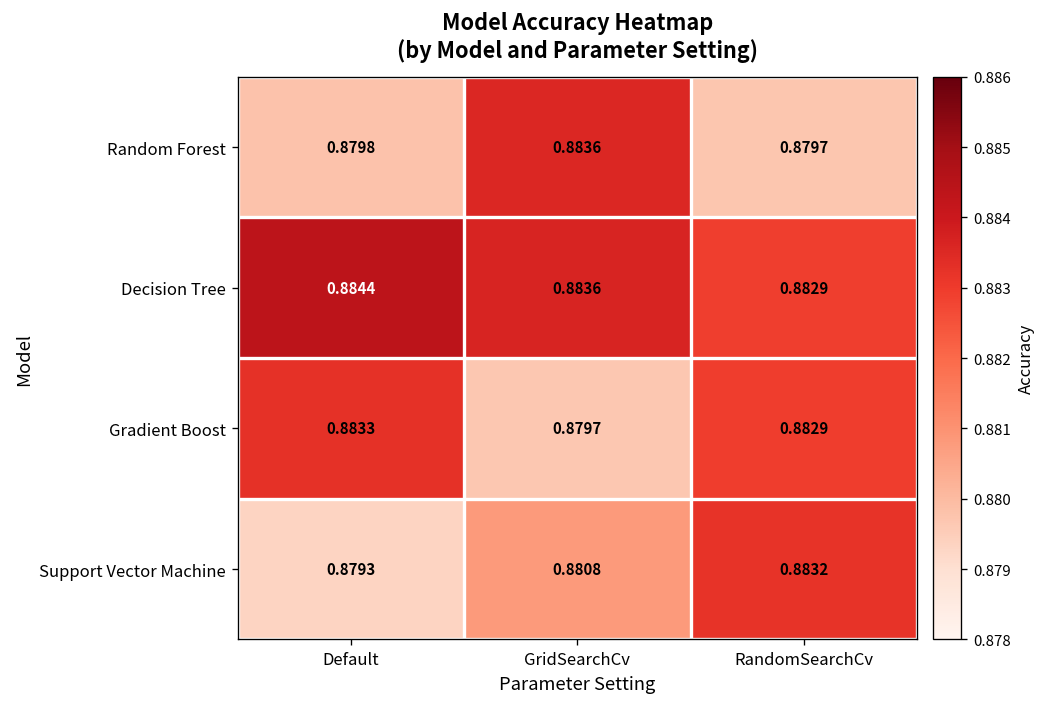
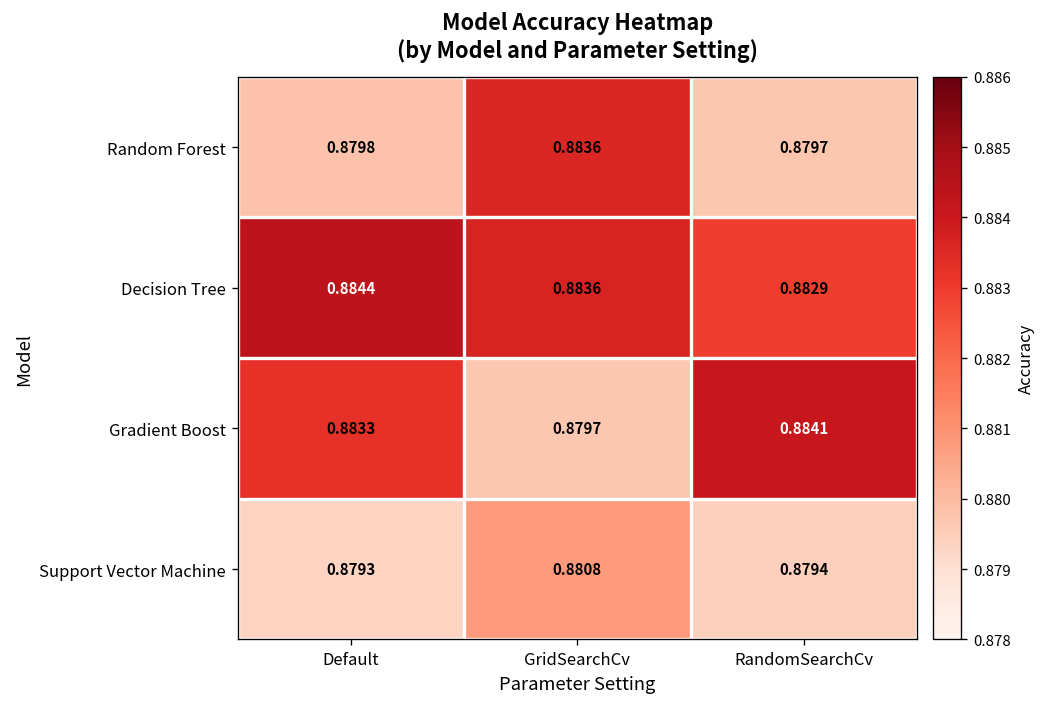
  {
    "Random Forest": {
      "Default": 0.8798,
      "GridSearchCv": 0.8836,
      "RandomSearchCv": 0.8797
    },
    "Decision Tree": {
      "Default": 0.8844,
      "GridSearchCv": 0.8836,
      "RandomSearchCv": 0.8829
    },
    "Gradient Boost": {
      "Default": 0.8833,
      "GridSearchCv": 0.8797,
-     "RandomSearchCv": 0.8829
+     "RandomSearchCv": 0.8841
    },
    "Support Vector Machine": {
      "Default": 0.8793,
      "GridSearchCv": 0.8808,
-     "RandomSearchCv": 0.8832
+     "RandomSearchCv": 0.8794
    }
  }
